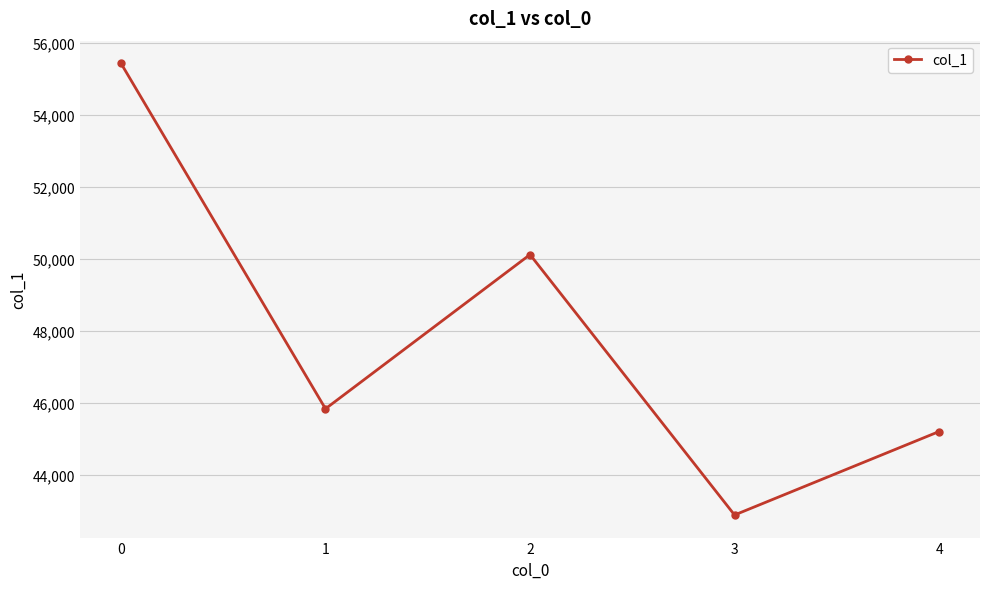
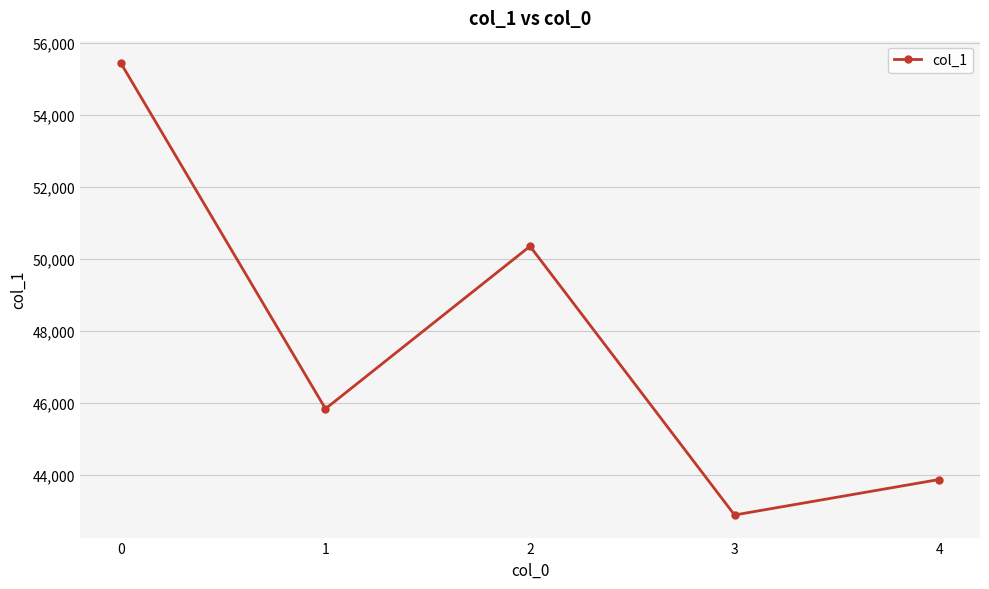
  {
    "0": "55,400",
    "1": "45,800",
-   "2": "50,100",
+   "2": "50,400",
    "3": "42,900",
-   "4": "45,200"
+   "4": "43,900"
  }
